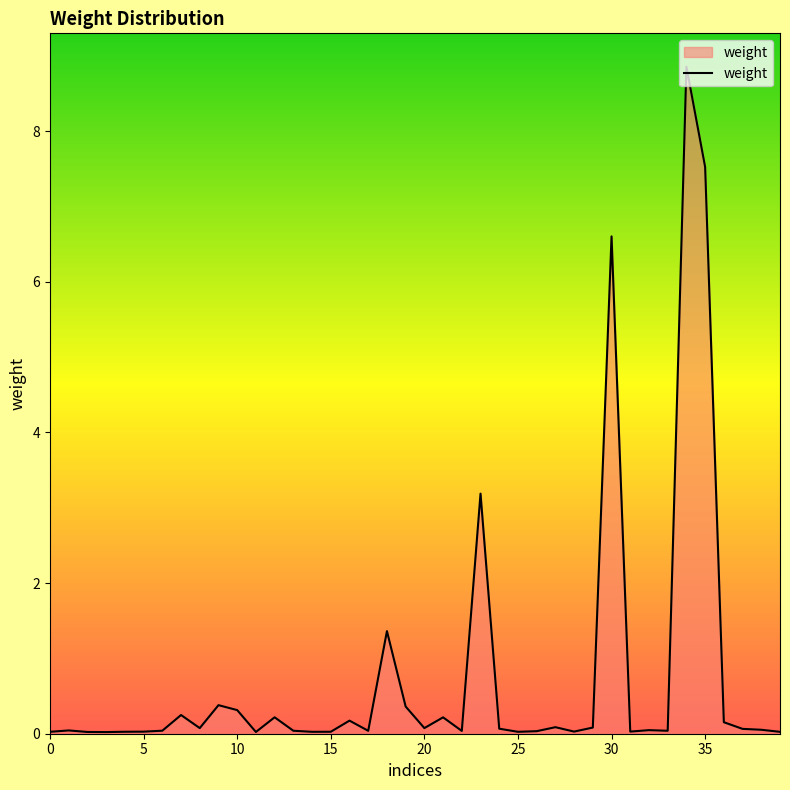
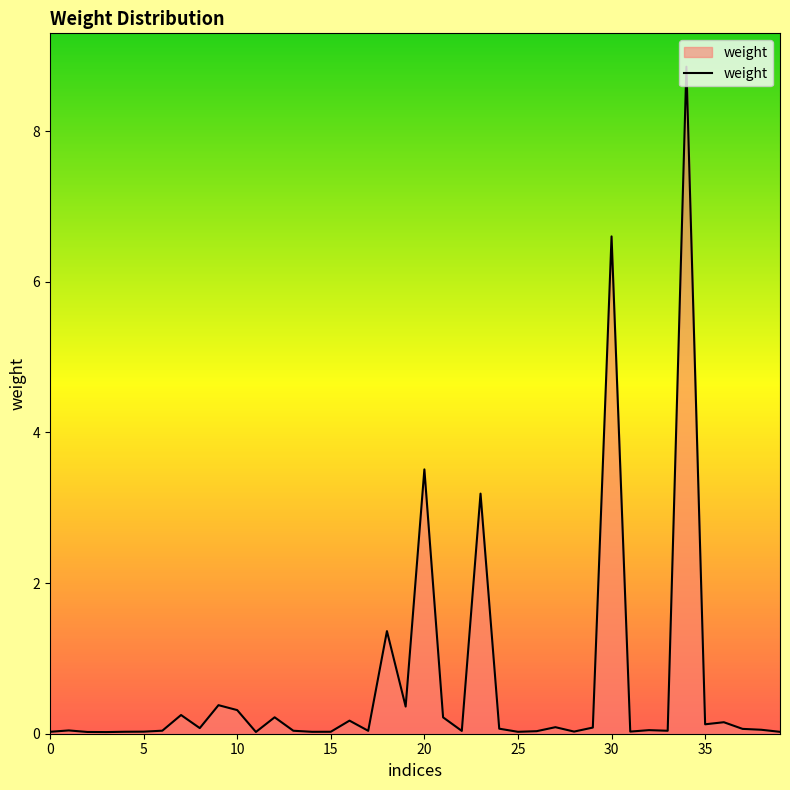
  {
    "0": 0.0,
    "5": 0.0,
    "10": 0.3,
    "15": 0.0,
-   "20": 0.1,
+   "20": 3.5,
    "25": 0.0,
    "30": 6.6,
-   "35": 7.5
+   "35": 0.1
  }
